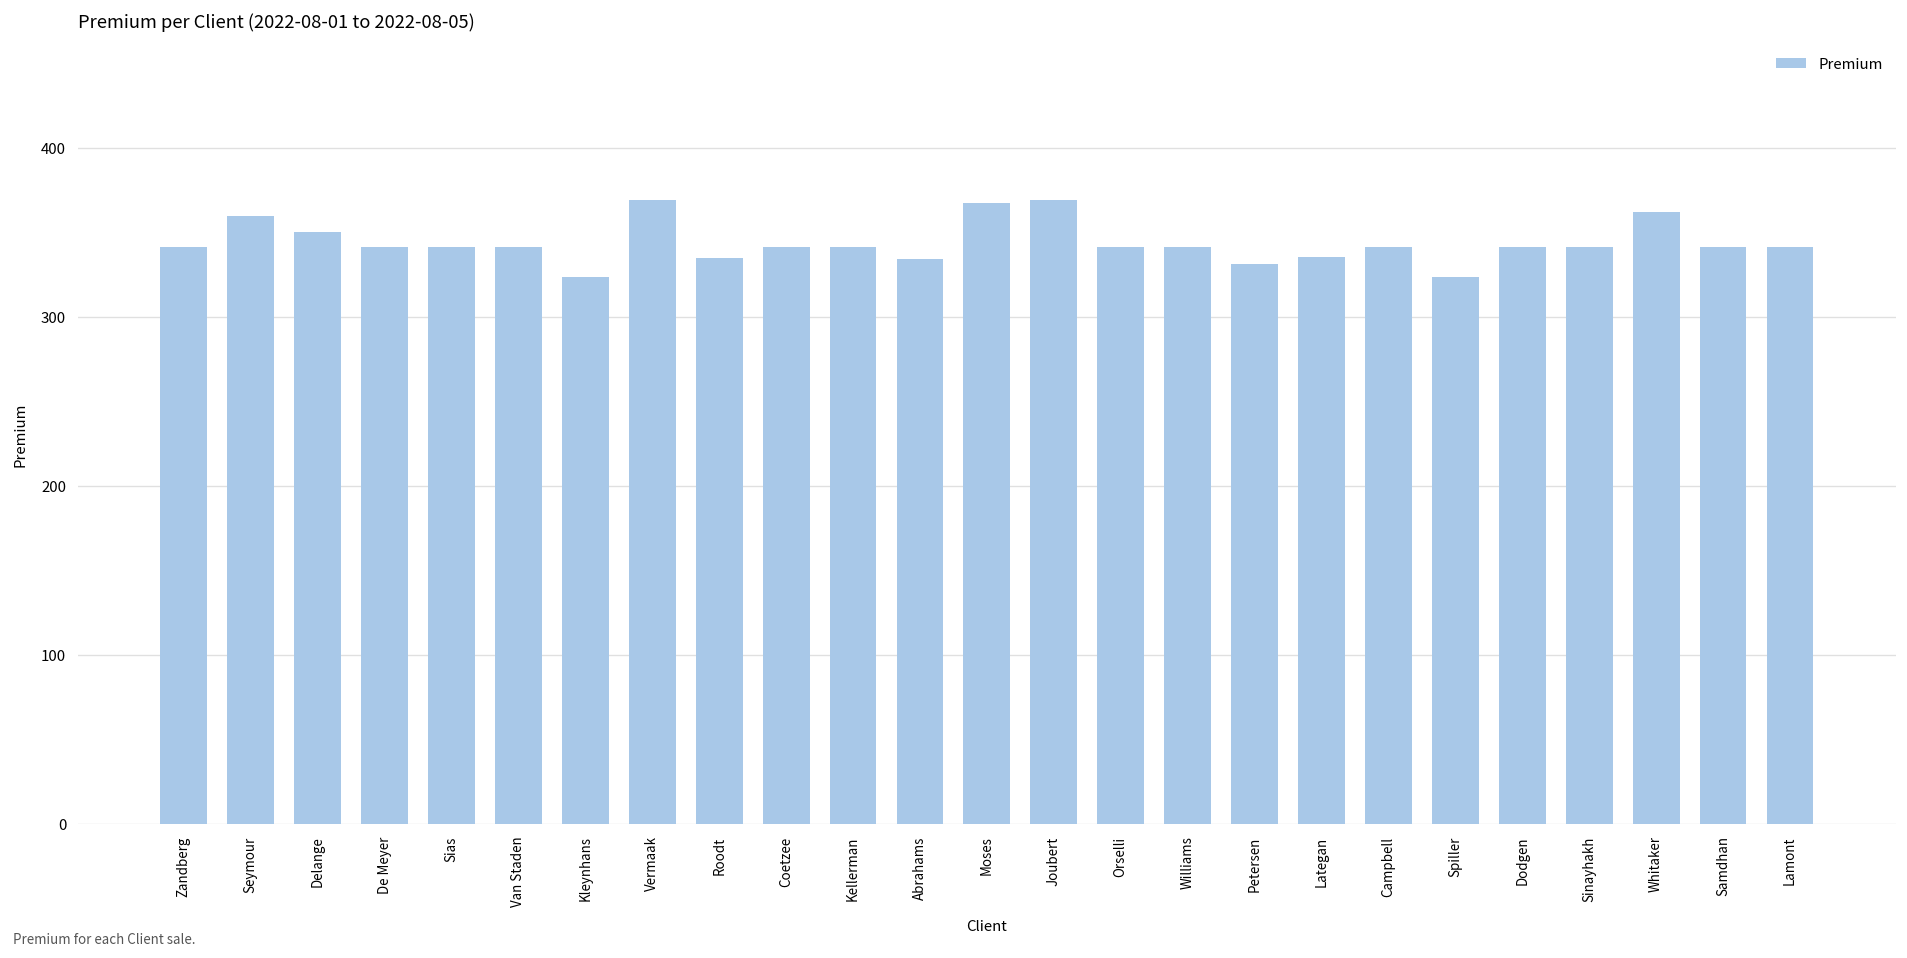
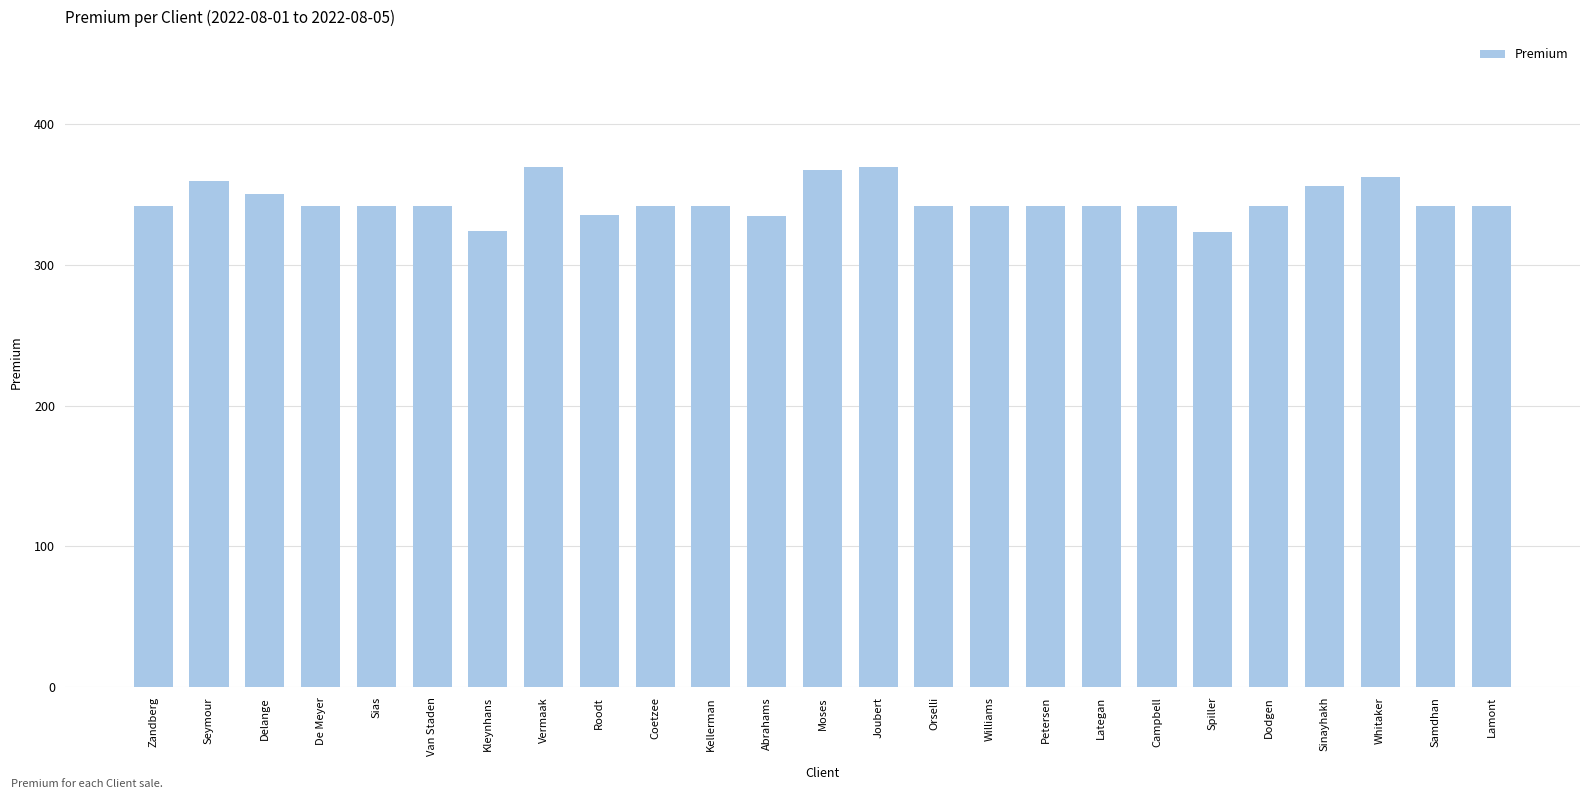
  {
    "Zandberg": 341,
    "Seymour": 360,
    "Delange": 350,
    "De Meyer": 341,
    "Sias": 341,
    "Van Staden": 341,
    "Kleynhans": 324,
    "Vermaak": 369,
    "Roodt": 335,
    "Coetzee": 341,
    "Kellerman": 341,
    "Abrahams": 335,
    "Moses": 367,
    "Joubert": 369,
    "Orselli": 341,
    "Williams": 341,
-   "Petersen": 332,
-   "Lategan": 335,
+   "Petersen": 341,
+   "Lategan": 341,
    "Campbell": 341,
    "Spiller": 323,
    "Dodgen": 341,
-   "Sinayhakh": 341,
+   "Sinayhakh": 356,
    "Whitaker": 362,
    "Samdhan": 341,
    "Lamont": 341
  }
